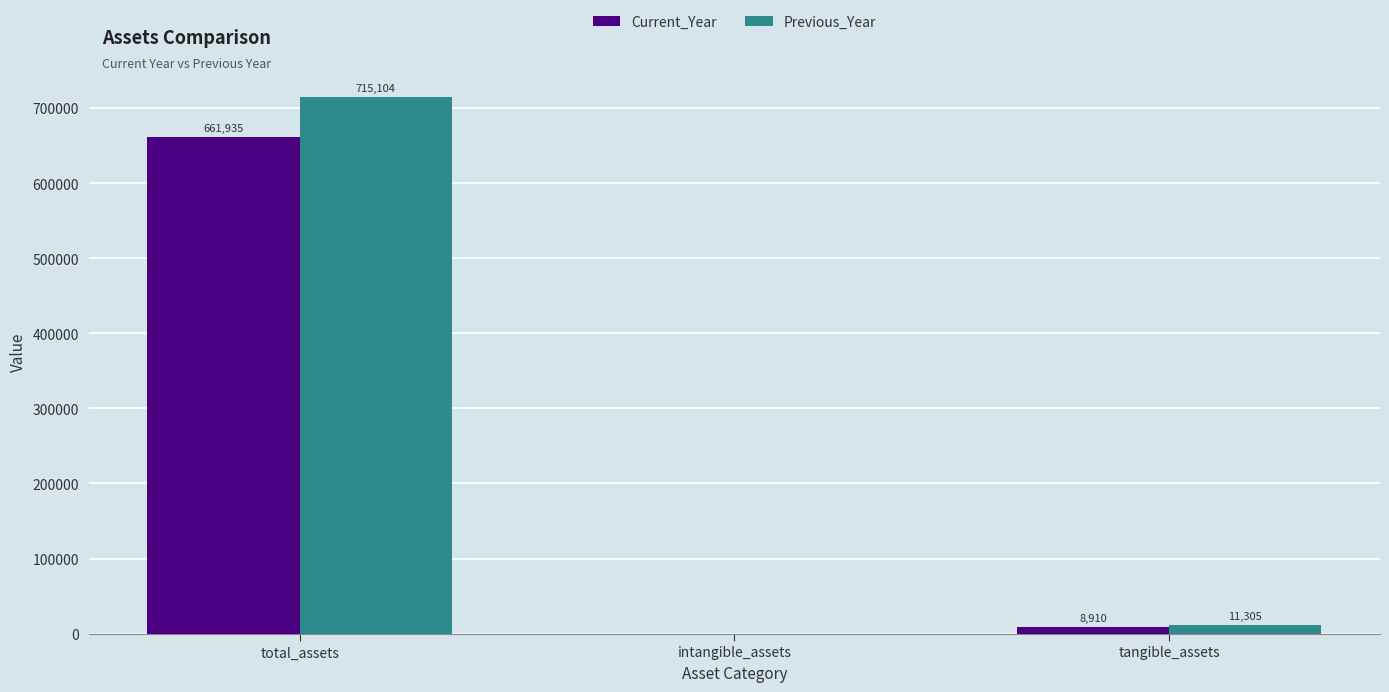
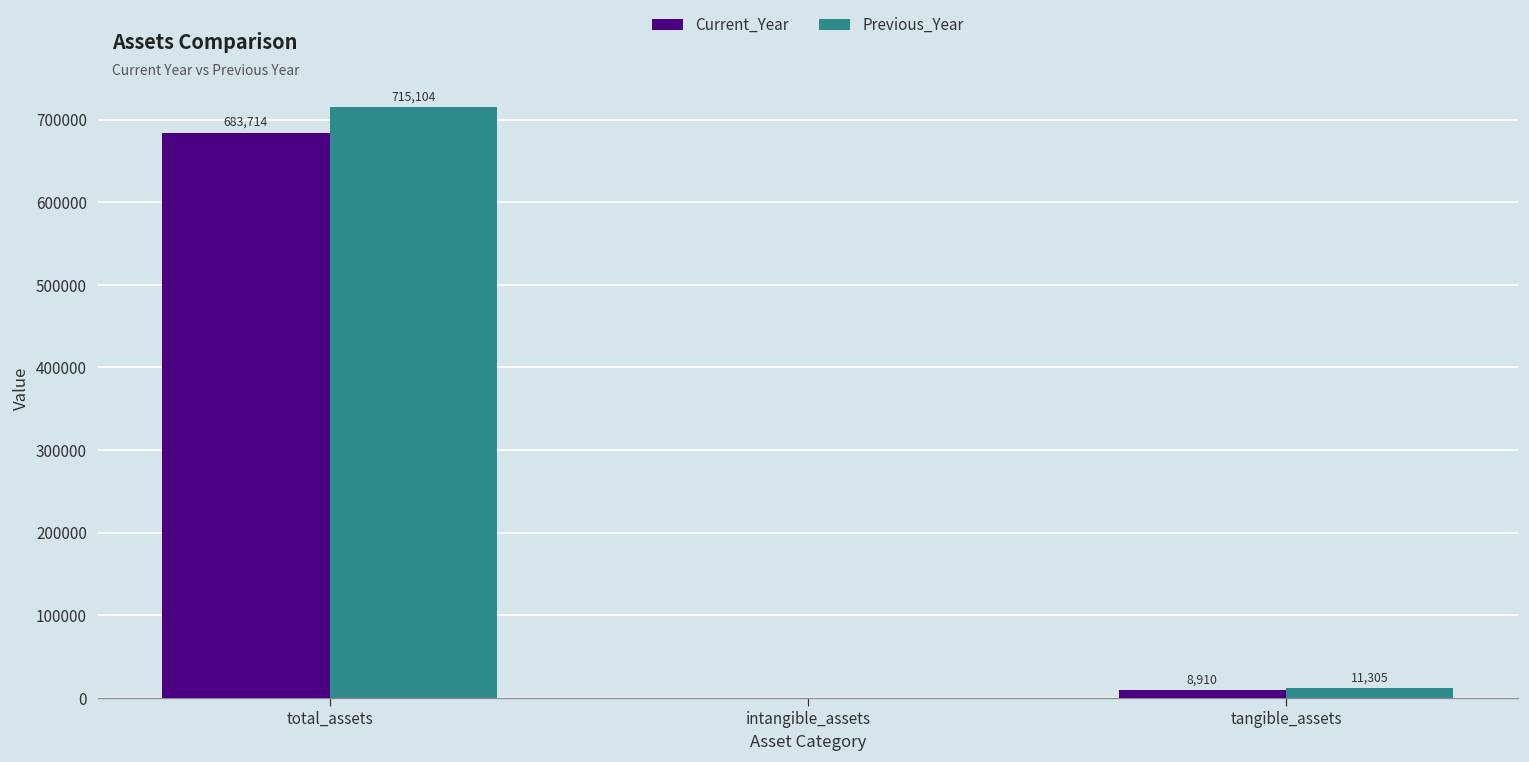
  {
    "Current_Year": {
-     "total_assets": "661,935",
+     "total_assets": "683,714",
      "tangible_assets": "8,910"
    },
    "Previous_Year": {
      "total_assets": "715,104",
      "tangible_assets": "11,305"
    }
  }
